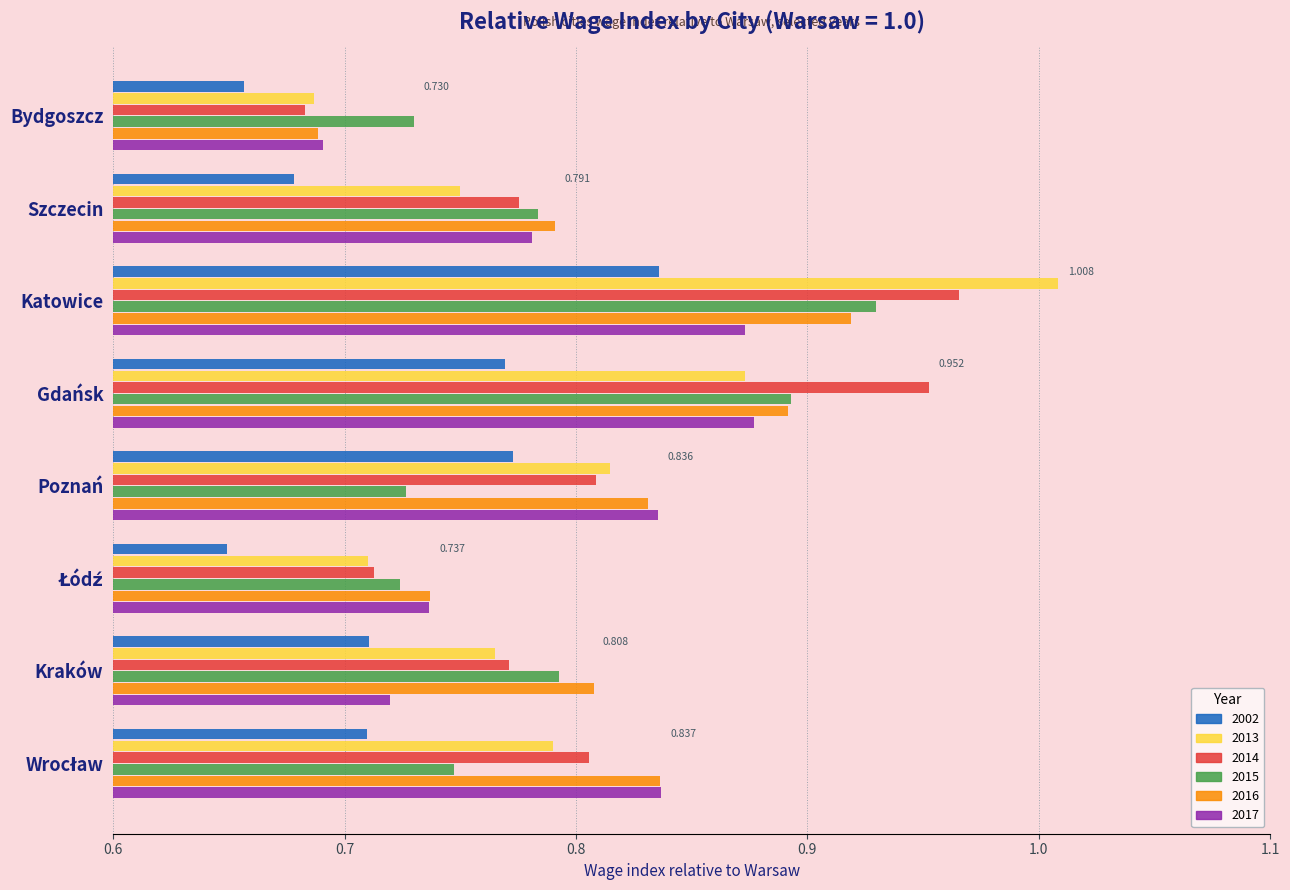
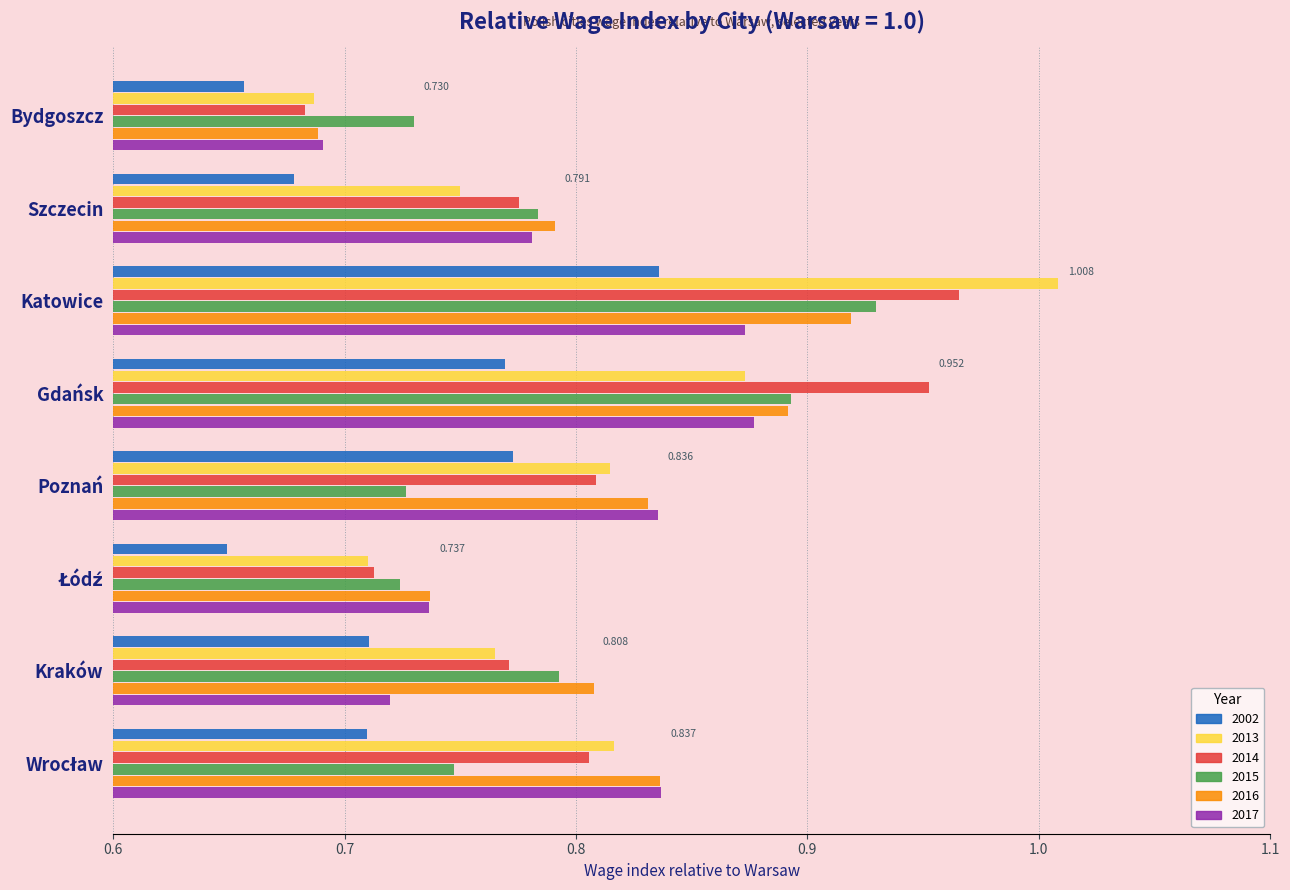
  {
    "2002": {
      "Bydgoszcz": 0.657,
      "Szczecin": 0.678,
      "Katowice": 0.836,
      "Gdańsk": 0.769,
      "Poznań": 0.773,
      "Łódź": 0.649,
      "Kraków": 0.710,
      "Wrocław": 0.710
    },
    "2013": {
      "Bydgoszcz": 0.687,
      "Szczecin": 0.750,
      "Gdańsk": 0.873,
      "Poznań": 0.815,
      "Łódź": 0.710,
      "Kraków": 0.765,
-     "Wrocław": 0.790
+     "Wrocław": 0.817
    },
    "2014": {
      "Gdańsk": 0.952
    },
    "2015": {
      "Bydgoszcz": 0.730,
      "Szczecin": 0.784,
      "Katowice": 0.930,
      "Gdańsk": 0.893,
      "Poznań": 0.726,
      "Łódź": 0.724,
      "Kraków": 0.792,
      "Wrocław": 0.747
    },
    "2016": {
      "Bydgoszcz": 0.688,
      "Szczecin": 0.791,
      "Katowice": 0.919,
      "Gdańsk": 0.892,
      "Poznań": 0.831,
      "Łódź": 0.737,
      "Kraków": 0.808,
      "Wrocław": 0.836
    },
    "2017": {
      "Bydgoszcz": 0.691,
      "Szczecin": 0.781,
      "Katowice": 0.873,
      "Gdańsk": 0.877,
      "Poznań": 0.836,
      "Łódź": 0.737,
      "Kraków": 0.720,
      "Wrocław": 0.837
    }
  }
